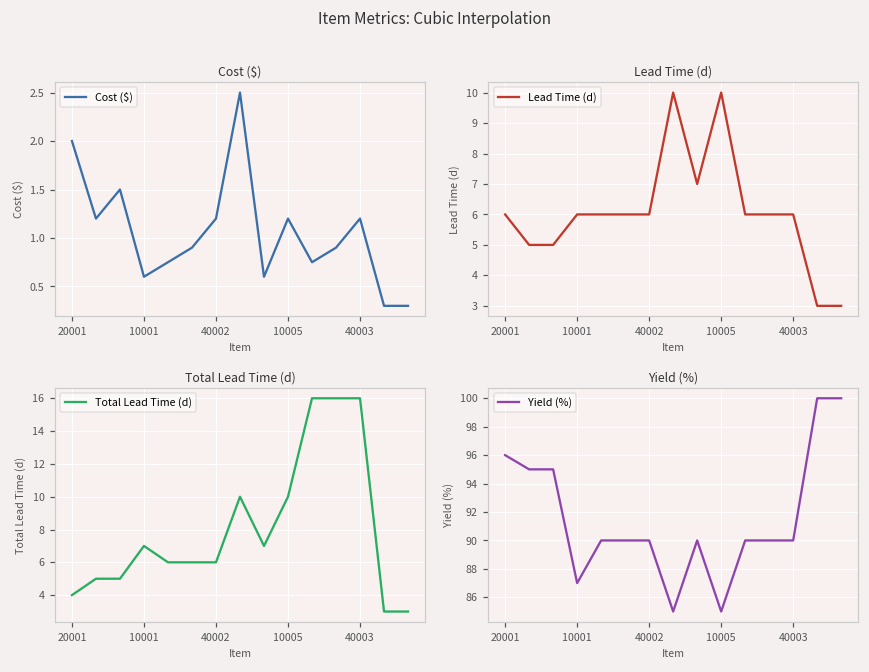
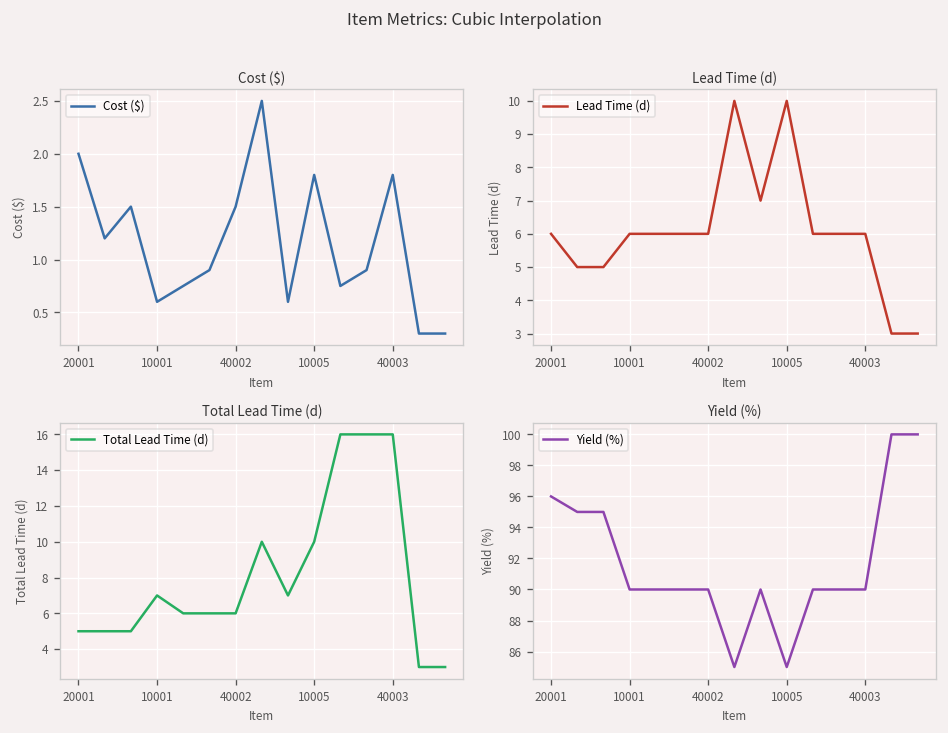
  {
    "Cost ($)": {
      "20001": 2.0,
      "10001": 0.6,
-     "40002": 1.2,
-     "10005": 1.2,
-     "40003": 1.2
+     "40002": 1.5,
+     "10005": 1.8,
+     "40003": 1.8
    },
    "Lead Time (d)": {
      "20001": 6.0,
      "10001": 6.0,
      "40002": 6.0,
      "10005": 10.0,
      "40003": 6.0
    },
    "Total Lead Time (d)": {
-     "20001": 4,
+     "20001": 5,
      "10001": 7,
      "40002": 6,
      "10005": 10,
      "40003": 16
    },
    "Yield (%)": {
      "20001": 96,
-     "10001": 87,
+     "10001": 90,
      "40002": 90,
      "10005": 85,
      "40003": 90
    }
  }
